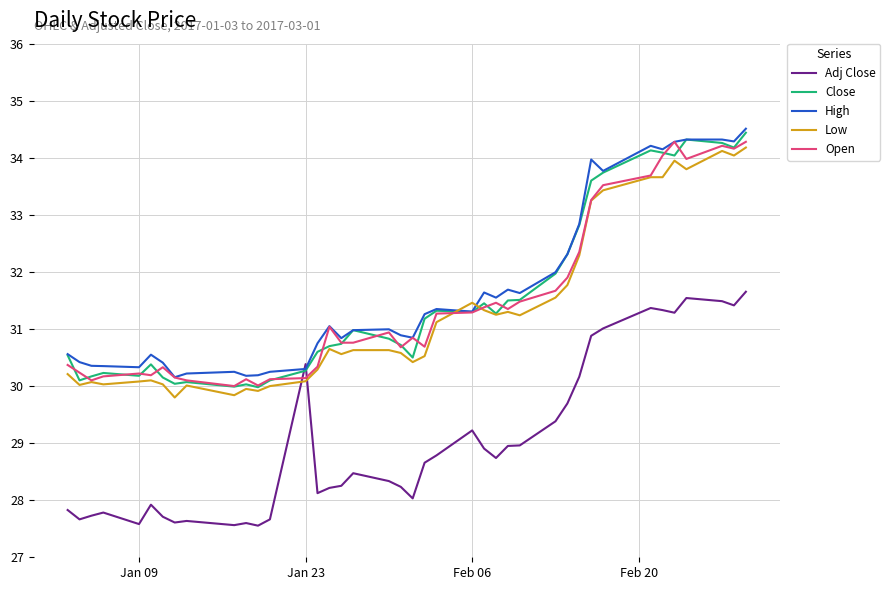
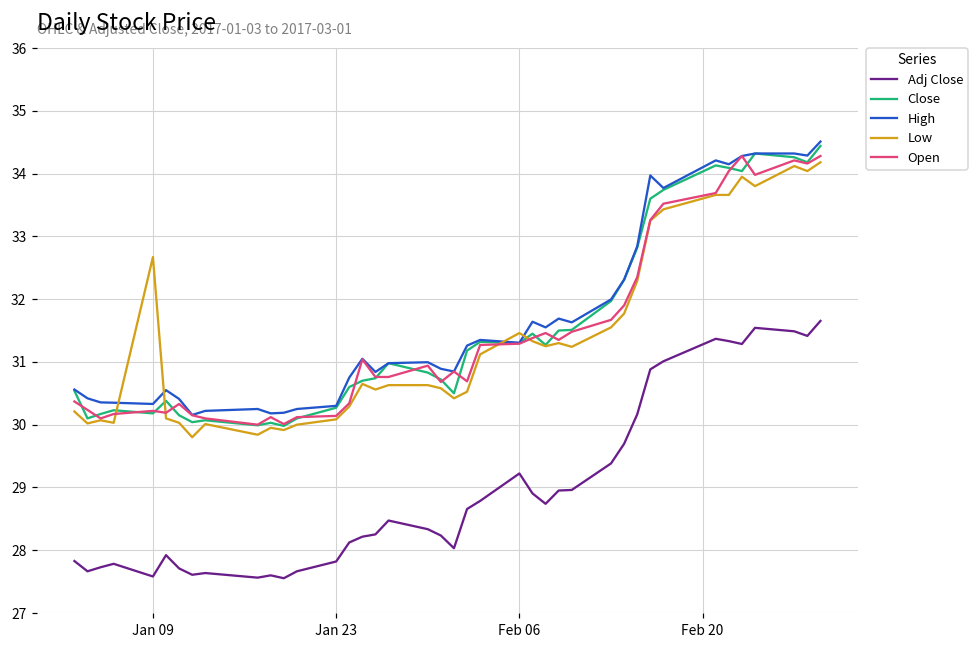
  {
    "Adj Close": {
      "Jan 09": 27.6,
-     "Jan 23": 30.4,
+     "Jan 23": 27.8,
      "Feb 06": 29.2
    },
    "High": {
      "Jan 09": 30.3
    },
    "Low": {
-     "Jan 09": 30.1,
+     "Jan 09": 32.7,
      "Jan 23": 30.1,
      "Feb 06": 31.5
    },
    "Open": {
      "Jan 23": 30.1
    }
  }
